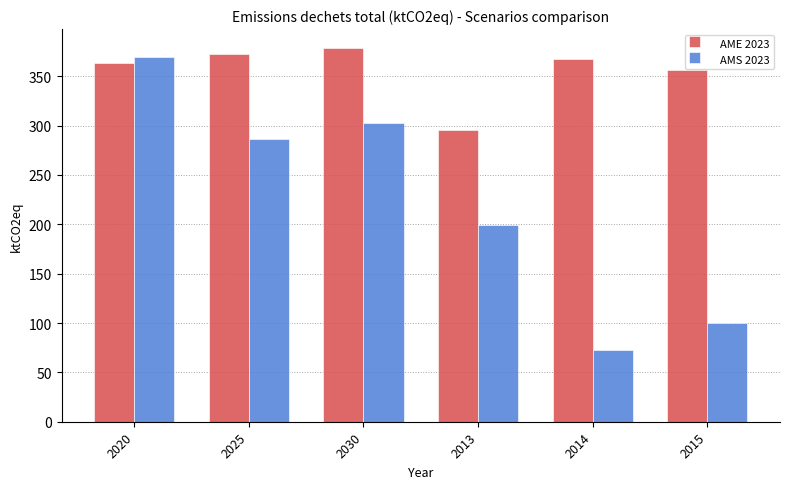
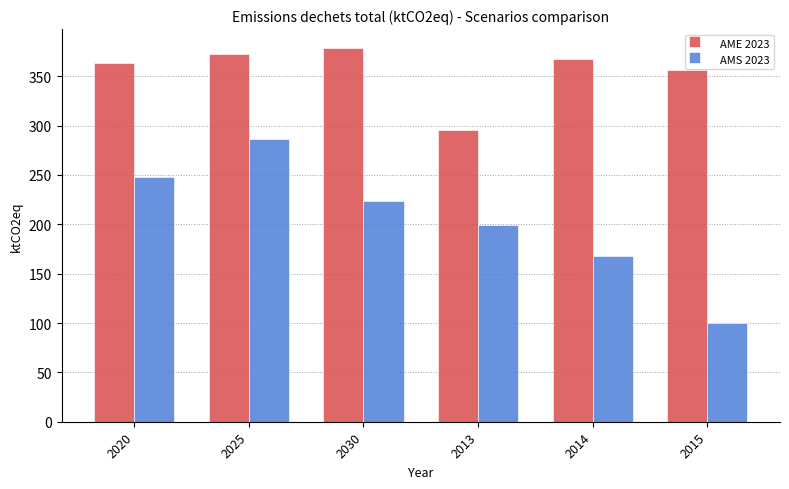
  {
    "AME 2023": {
      "2020": 360,
      "2025": 370,
      "2030": 380,
      "2013": 300,
      "2014": 370,
      "2015": 360
    },
    "AMS 2023": {
-     "2020": 370,
+     "2020": 250,
      "2025": 290,
-     "2030": 300,
+     "2030": 220,
      "2013": 200,
-     "2014": 70,
+     "2014": 170,
      "2015": 100
    }
  }
